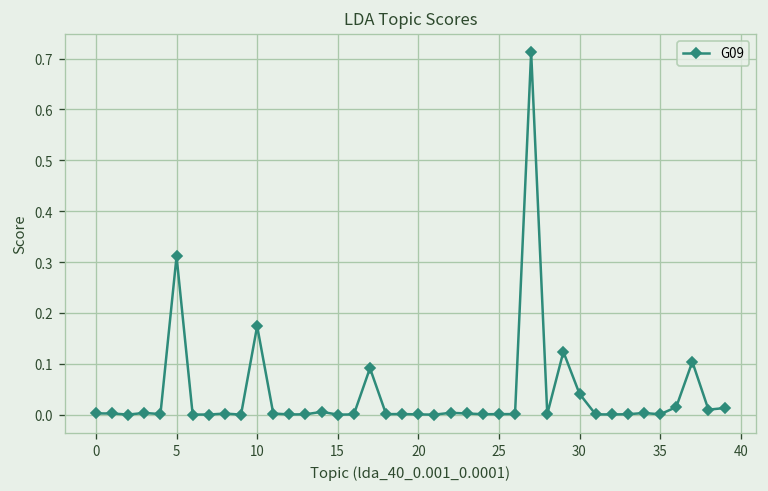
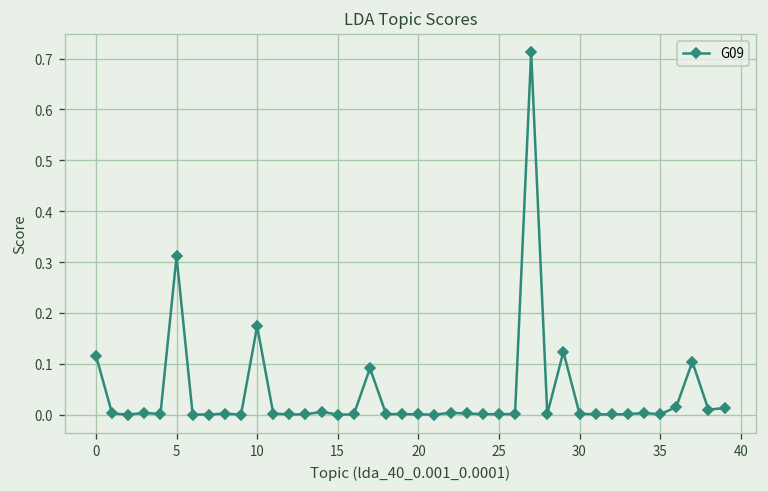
  {
-   "0": 0.00,
+   "0": 0.12,
    "5": 0.31,
    "10": 0.17,
    "15": 0.00,
    "20": 0.00,
    "25": 0.00,
-   "30": 0.04,
+   "30": 0.00,
    "35": 0.00
  }
